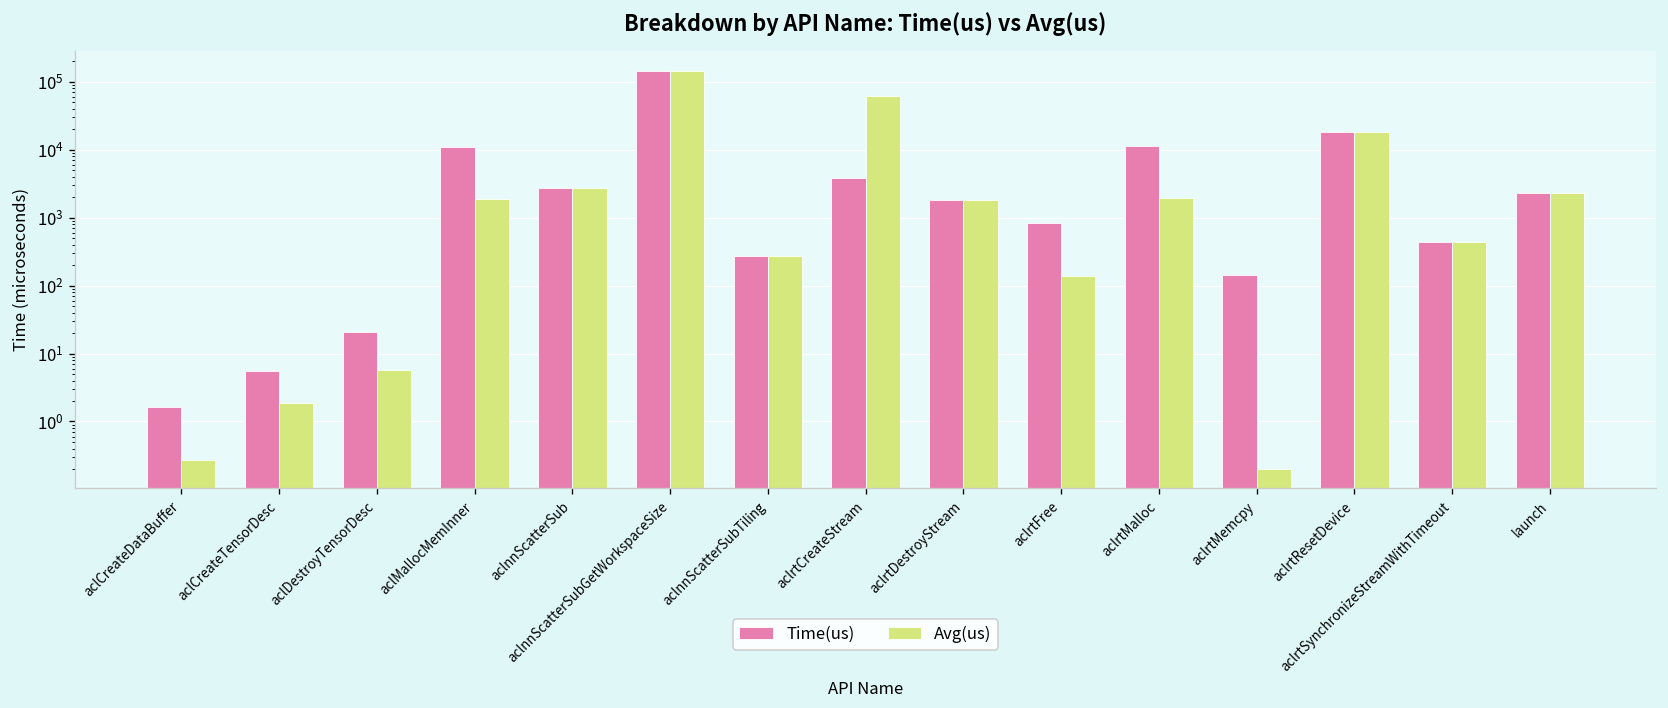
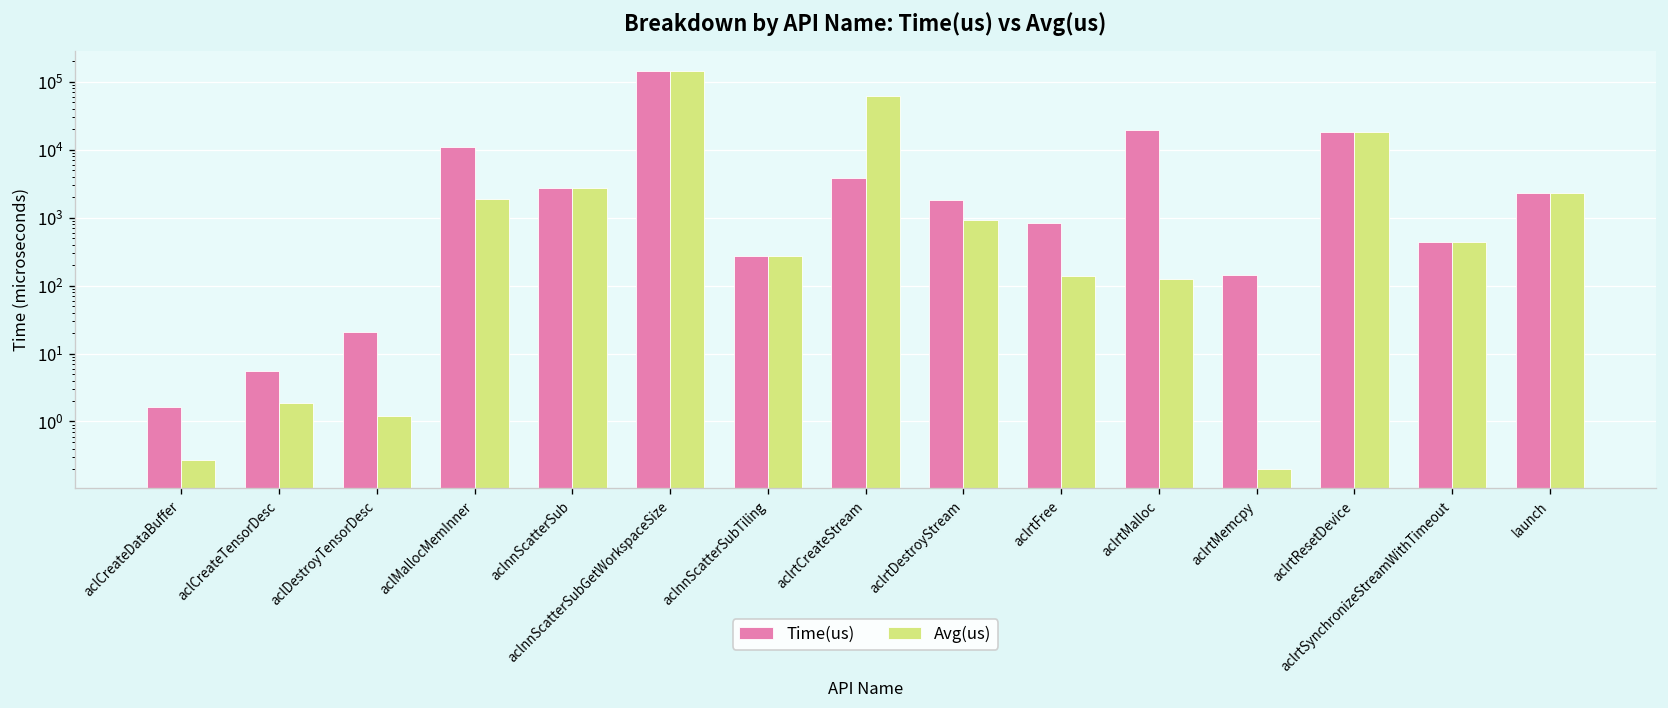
  {
    "Time(us)": {
      "aclCreateDataBuffer": 1.6,
      "aclCreateTensorDesc": 6,
      "aclDestroyTensorDesc": 21,
      "aclMallocMemInner": 11000,
      "aclnnScatterSub": 3000,
      "aclnnScatterSubGetWorkspaceSize": 140000,
      "aclnnScatterSubTiling": 300,
      "aclrtCreateStream": 4000,
      "aclrtDestroyStream": 1800,
      "aclrtFree": 800,
-     "aclrtMalloc": 12000,
+     "aclrtMalloc": 20000,
      "aclrtMemcpy": 140,
      "aclrtResetDevice": 18000,
      "aclrtSynchronizeStreamWithTimeout": 400,
      "launch": 2300
    },
    "Avg(us)": {
      "aclCreateDataBuffer": 0.3,
      "aclCreateTensorDesc": 1.9,
-     "aclDestroyTensorDesc": 6,
+     "aclDestroyTensorDesc": 1.2,
      "aclMallocMemInner": 1900,
      "aclnnScatterSub": 3000,
      "aclnnScatterSubGetWorkspaceSize": 140000,
      "aclnnScatterSubTiling": 300,
      "aclrtCreateStream": 60000,
-     "aclrtDestroyStream": 1800,
+     "aclrtDestroyStream": 900,
      "aclrtFree": 140,
-     "aclrtMalloc": 1900,
+     "aclrtMalloc": 130,
      "aclrtMemcpy": 0.2,
      "aclrtResetDevice": 18000,
      "aclrtSynchronizeStreamWithTimeout": 400,
      "launch": 2300
    }
  }
